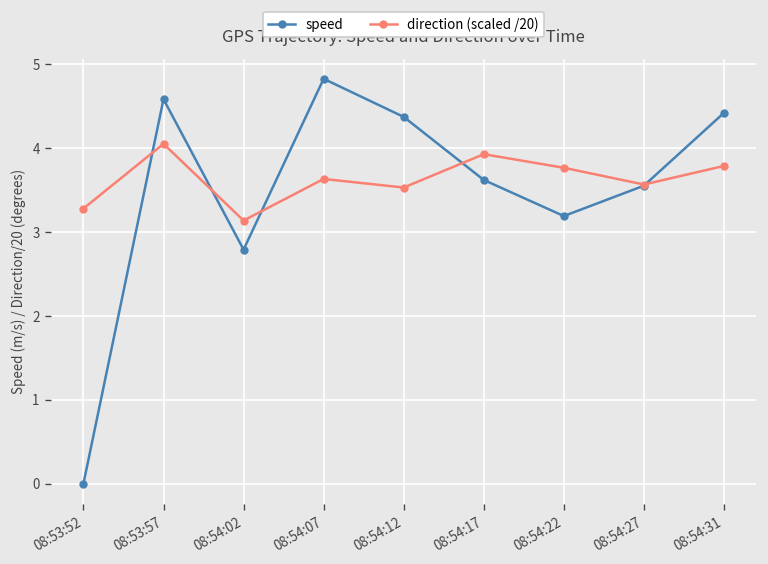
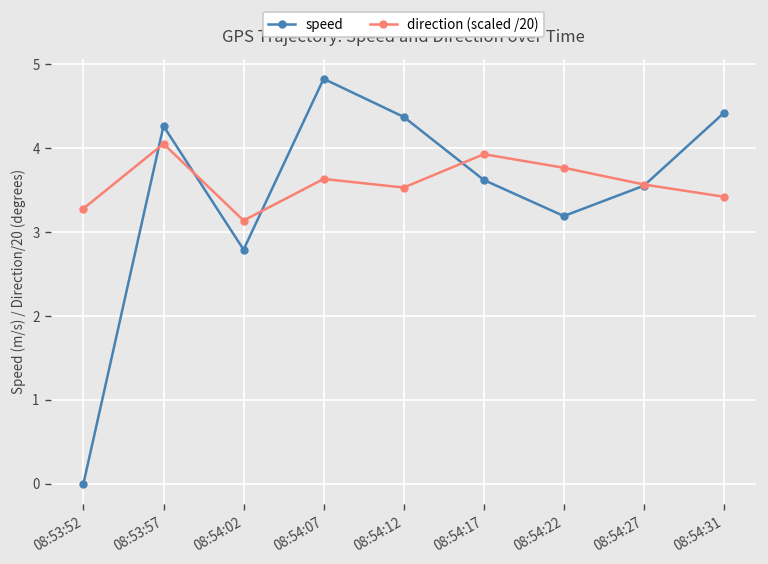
  {
    "speed": {
      "08:53:52": 0.0,
-     "08:53:57": 4.6,
+     "08:53:57": 4.3,
      "08:54:02": 2.8,
      "08:54:07": 4.8,
      "08:54:12": 4.4,
      "08:54:17": 3.6,
      "08:54:22": 3.2,
      "08:54:31": 4.4
    },
    "direction (scaled /20)": {
      "08:53:52": 3.3,
      "08:53:57": 4.0,
      "08:54:02": 3.1,
      "08:54:07": 3.6,
      "08:54:12": 3.5,
      "08:54:17": 3.9,
      "08:54:22": 3.8,
-     "08:54:31": 3.8
+     "08:54:31": 3.4
    }
  }
